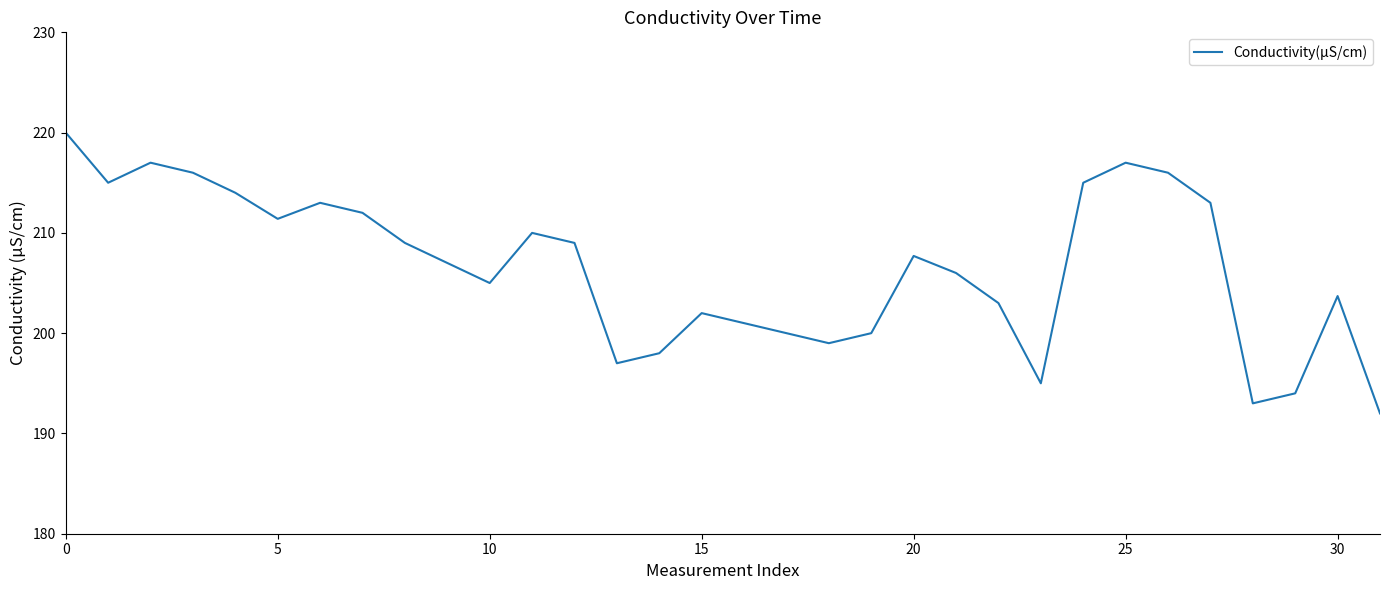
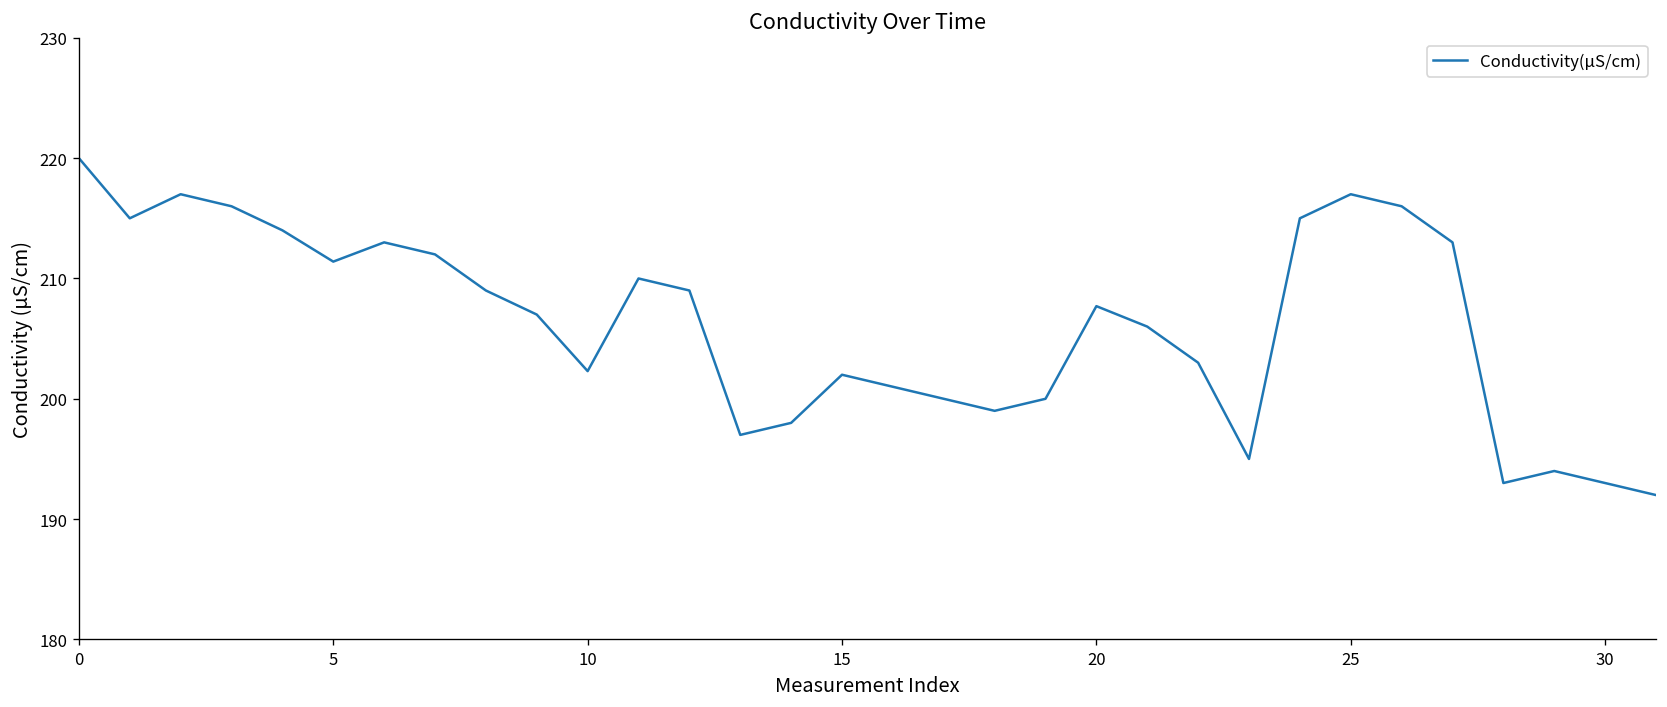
  {
    "0": 220.0,
    "5": 211.4,
-   "10": 205.0,
+   "10": 202.3,
    "15": 202.0,
    "20": 207.7,
    "25": 217.0,
-   "30": 203.7
+   "30": 193.0
  }
